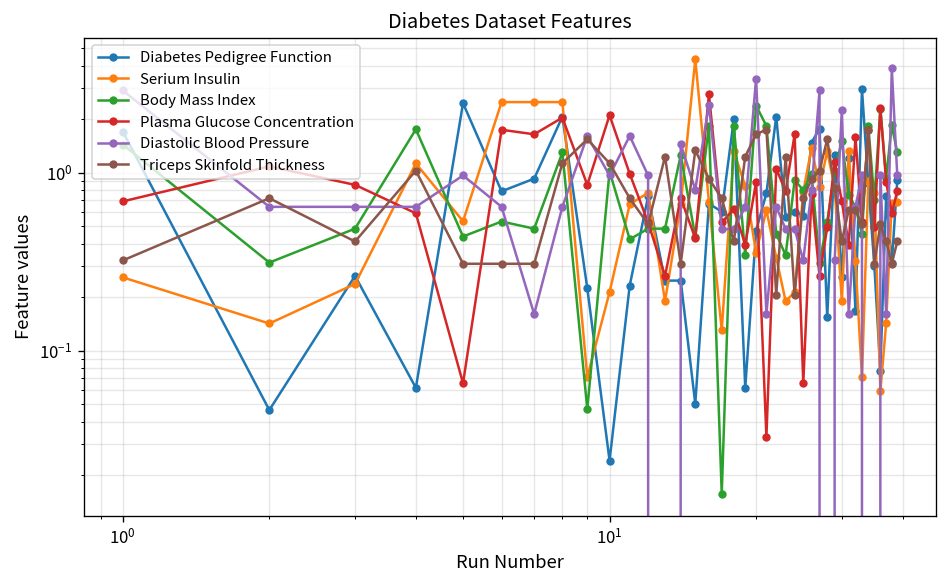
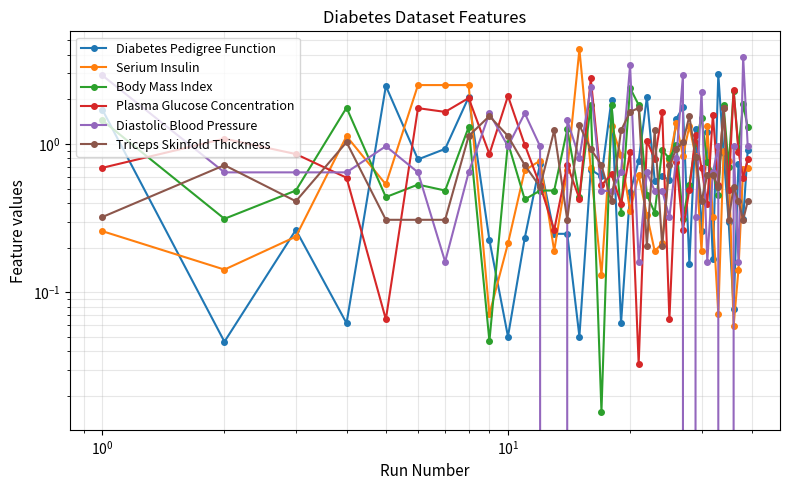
  {
    "Diabetes Pedigree Function": {
-     "10^1": 0.024
+     "10^1": 0.050
    },
    "Serium Insulin": {
      "10^0": 0.26,
      "10^1": 0.21
    },
    "Body Mass Index": {
      "10^1": 1.0
    },
    "Plasma Glucose Concentration": {
      "10^0": 0.7,
      "10^1": 2.1
    },
    "Diastolic Blood Pressure": {
      "10^1": 1.0
    },
    "Triceps Skinfold Thickness": {
      "10^0": 0.32,
      "10^1": 1.1
    }
  }
